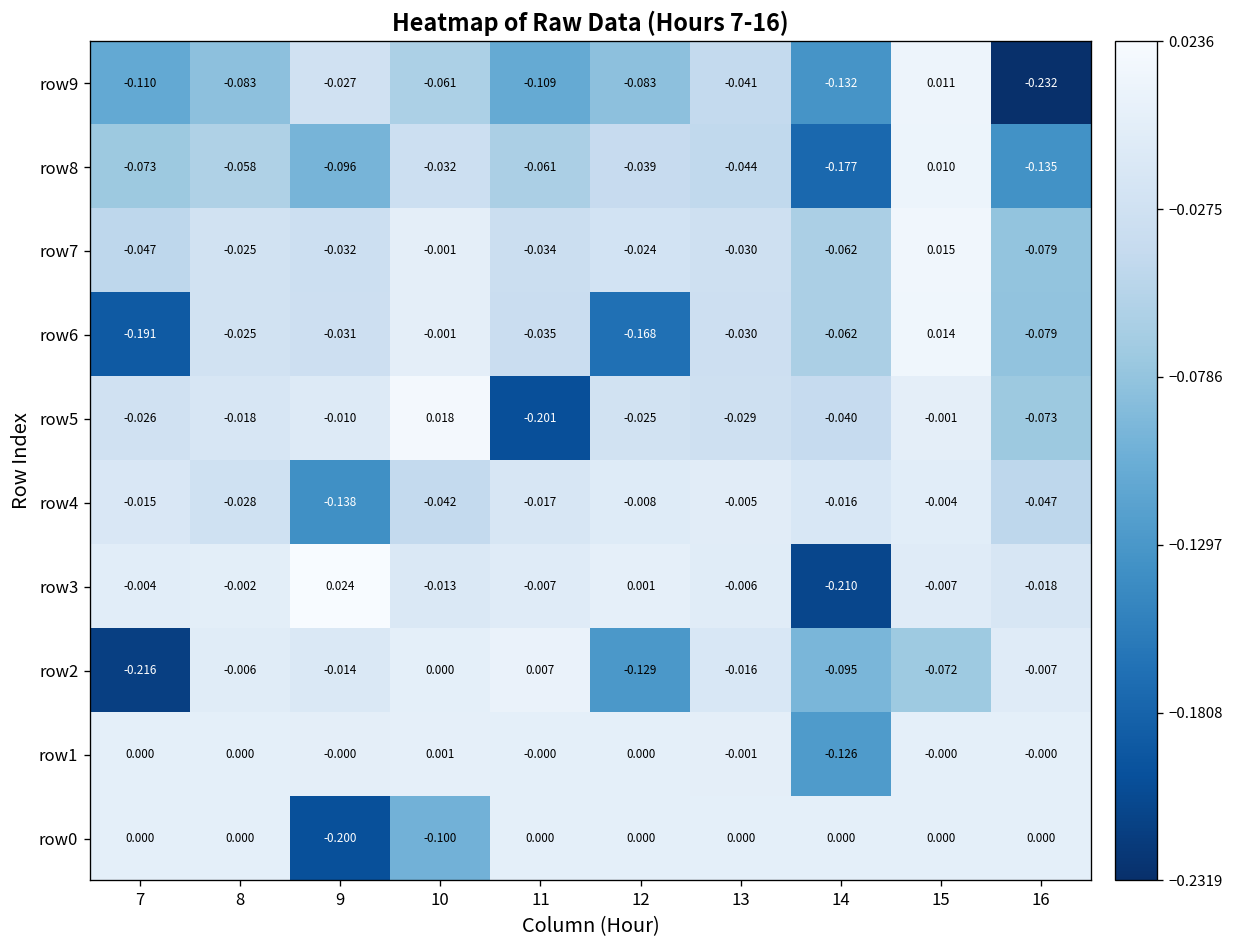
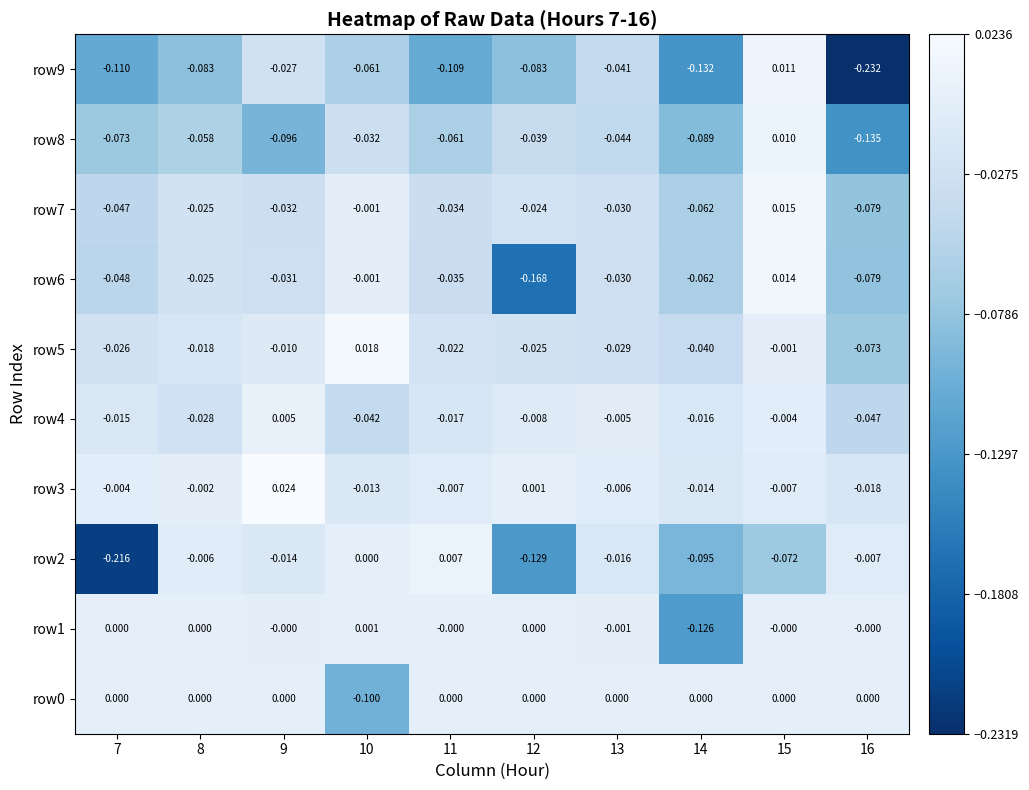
  {
    "row9": {
      "7": -0.110,
      "8": -0.083,
      "9": -0.027,
      "10": -0.061,
      "11": -0.109,
      "12": -0.083,
      "13": -0.041,
      "14": -0.132,
      "15": 0.011,
      "16": -0.232
    },
    "row8": {
      "7": -0.073,
      "8": -0.058,
      "9": -0.096,
      "10": -0.032,
      "11": -0.061,
      "12": -0.039,
      "13": -0.044,
-     "14": -0.177,
+     "14": -0.089,
      "15": 0.010,
      "16": -0.135
    },
    "row7": {
      "7": -0.047,
      "8": -0.025,
      "9": -0.032,
      "10": -0.001,
      "11": -0.034,
      "12": -0.024,
      "13": -0.030,
      "14": -0.062,
      "15": 0.015,
      "16": -0.079
    },
    "row6": {
-     "7": -0.191,
+     "7": -0.048,
      "8": -0.025,
      "9": -0.031,
      "10": -0.001,
      "11": -0.035,
      "12": -0.168,
      "13": -0.030,
      "14": -0.062,
      "15": 0.014,
      "16": -0.079
    },
    "row5": {
      "7": -0.026,
      "8": -0.018,
      "9": -0.010,
      "10": 0.018,
-     "11": -0.201,
+     "11": -0.022,
      "12": -0.025,
      "13": -0.029,
      "14": -0.040,
      "15": -0.001,
      "16": -0.073
    },
    "row4": {
      "7": -0.015,
      "8": -0.028,
-     "9": -0.138,
+     "9": 0.005,
      "10": -0.042,
      "11": -0.017,
      "12": -0.008,
      "13": -0.005,
      "14": -0.016,
      "15": -0.004,
      "16": -0.047
    },
    "row3": {
      "7": -0.004,
      "8": -0.002,
      "9": 0.024,
      "10": -0.013,
      "11": -0.007,
      "12": 0.001,
      "13": -0.006,
-     "14": -0.210,
+     "14": -0.014,
      "15": -0.007,
      "16": -0.018
    },
    "row2": {
      "7": -0.216,
      "8": -0.006,
      "9": -0.014,
      "10": 0.000,
      "11": 0.007,
      "12": -0.129,
      "13": -0.016,
      "14": -0.095,
      "15": -0.072,
      "16": -0.007
    },
    "row1": {
      "7": 0.000,
      "8": 0.000,
      "9": -0.000,
      "10": 0.001,
      "11": -0.000,
      "12": 0.000,
      "13": -0.001,
      "14": -0.126,
      "15": -0.000,
      "16": -0.000
    },
    "row0": {
      "7": 0.000,
      "8": 0.000,
-     "9": -0.200,
+     "9": 0.000,
      "10": -0.100,
      "11": 0.000,
      "12": 0.000,
      "13": 0.000,
      "14": 0.000,
      "15": 0.000,
      "16": 0.000
    }
  }
